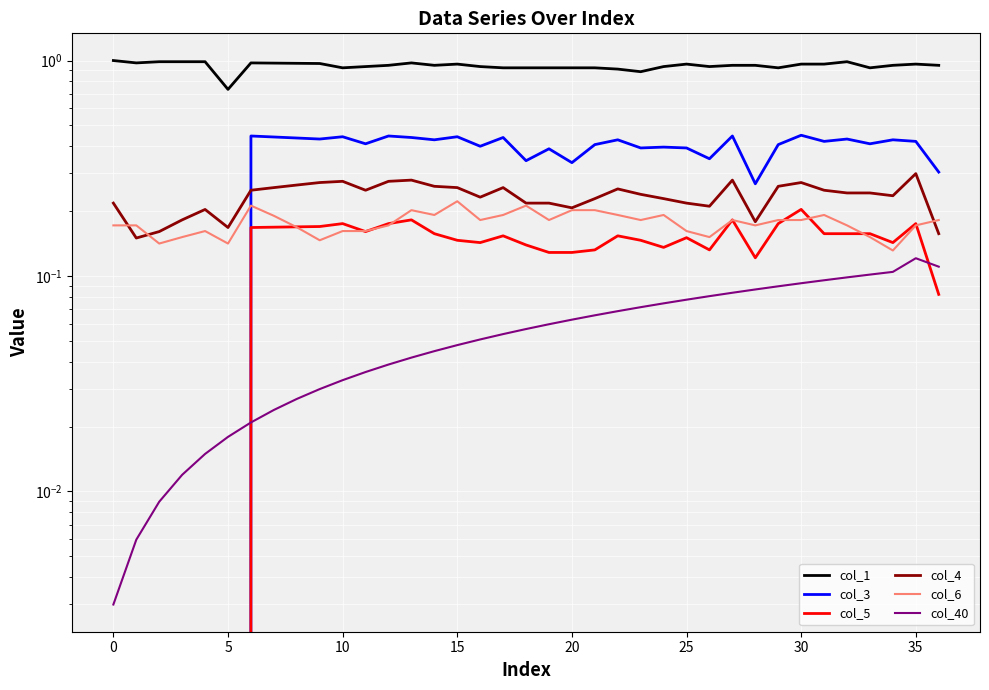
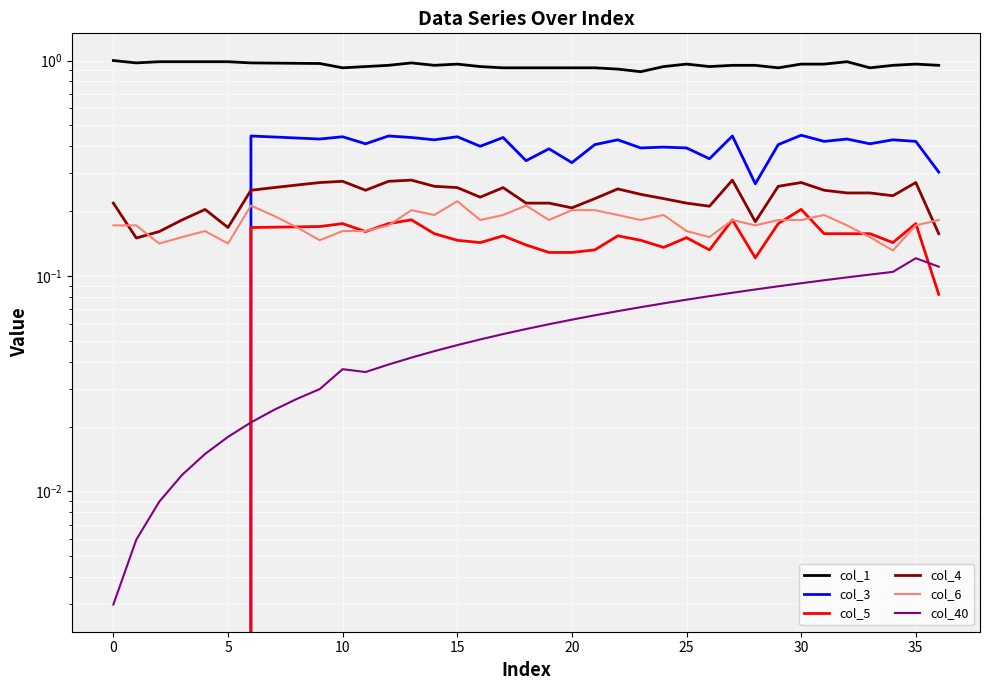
  {
    "col_1": {
      "0": 1.0,
-     "5": 0.73,
+     "5": 1.0,
      "10": 0.93,
      "15": 1.0,
      "20": 0.93,
      "25": 1.0,
      "30": 1.0,
      "35": 1.0
    },
    "col_3": {
      "10": 0.44,
      "15": 0.44,
      "20": 0.34,
      "25": 0.39,
      "30": 0.45,
      "35": 0.42
    },
    "col_5": {
      "10": 0.18,
      "15": 0.15,
      "20": 0.13,
      "25": 0.15,
      "30": 0.20
    },
    "col_4": {
      "0": 0.22,
      "5": 0.17,
      "10": 0.28,
      "15": 0.26,
      "25": 0.22,
      "30": 0.27,
-     "35": 0.30
+     "35": 0.27
    },
    "col_6": {
      "0": 0.17,
      "5": 0.14,
      "10": 0.16,
      "15": 0.22,
      "25": 0.16,
      "30": 0.18
    },
    "col_40": {
      "0": 0.003,
      "5": 0.018,
-     "10": 0.033,
+     "10": 0.037,
      "15": 0.048,
      "20": 0.063,
      "25": 0.078,
      "30": 0.093,
      "35": 0.12
    }
  }
